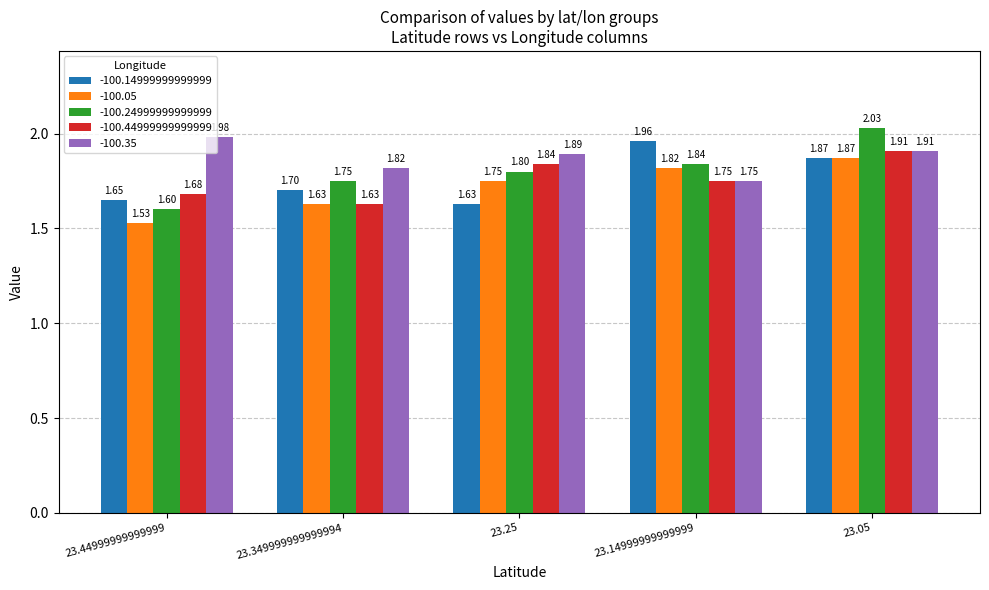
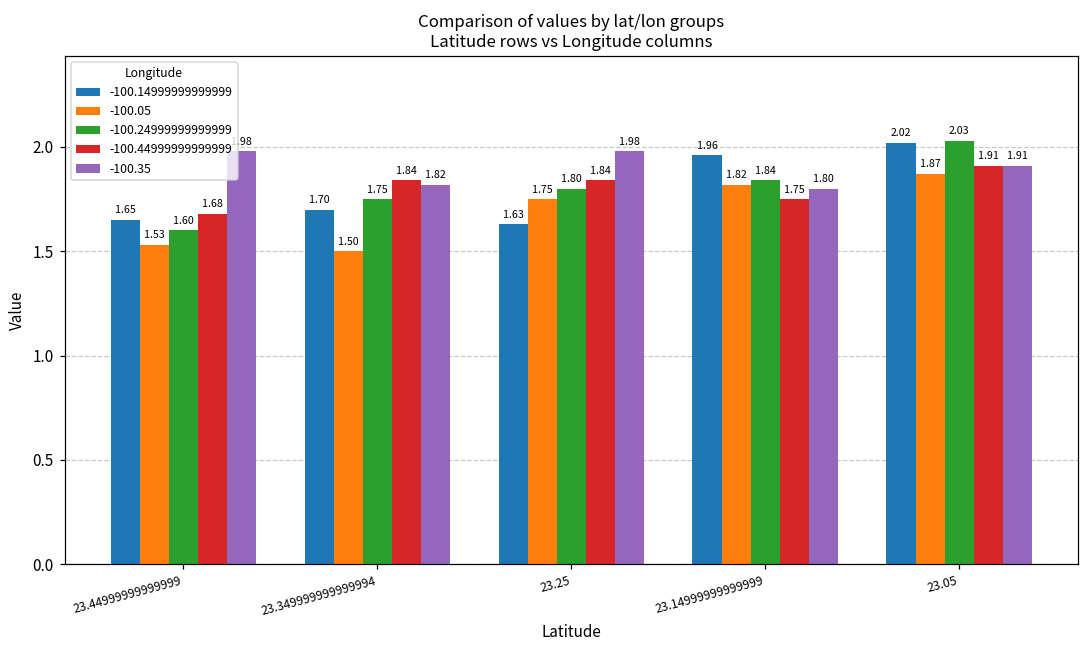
  {
    "-100.14999999999999": {
      "23.44999999999999": 1.65,
      "23.349999999999994": 1.70,
      "23.25": 1.63,
      "23.14999999999999": 1.96,
-     "23.05": 1.87
+     "23.05": 2.02
    },
    "-100.05": {
      "23.44999999999999": 1.53,
-     "23.349999999999994": 1.63,
+     "23.349999999999994": 1.50,
      "23.25": 1.75,
      "23.14999999999999": 1.82,
      "23.05": 1.87
    },
    "-100.24999999999999": {
      "23.44999999999999": 1.60,
      "23.349999999999994": 1.75,
      "23.25": 1.80,
      "23.14999999999999": 1.84,
      "23.05": 2.03
    },
    "-100.44999999999999": {
      "23.44999999999999": 1.68,
-     "23.349999999999994": 1.63,
+     "23.349999999999994": 1.84,
      "23.25": 1.84,
      "23.14999999999999": 1.75,
      "23.05": 1.91
    },
    "-100.35": {
      "23.349999999999994": 1.82,
-     "23.25": 1.89,
-     "23.14999999999999": 1.75,
+     "23.25": 1.98,
+     "23.14999999999999": 1.80,
      "23.05": 1.91
    }
  }
